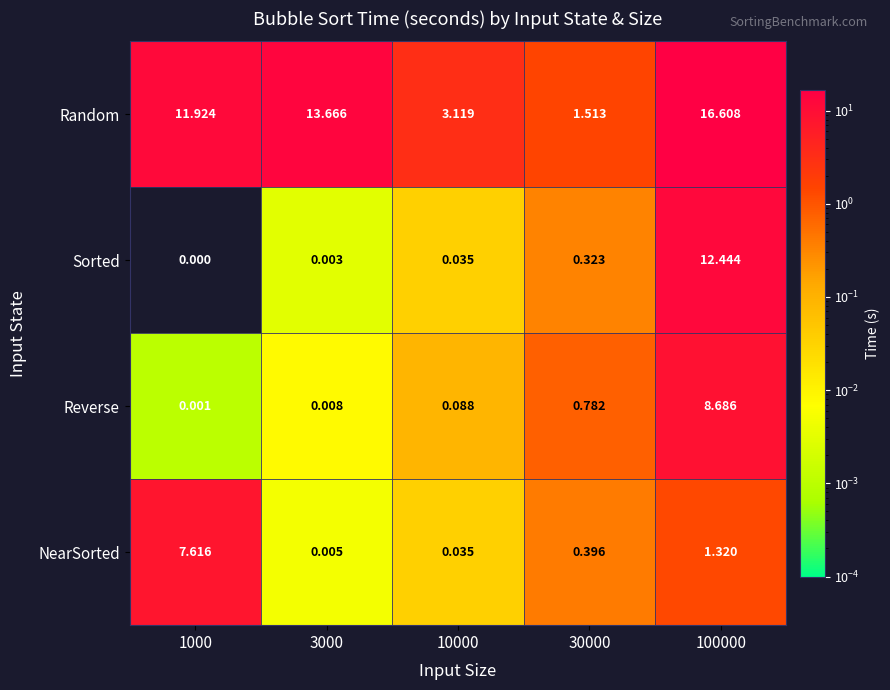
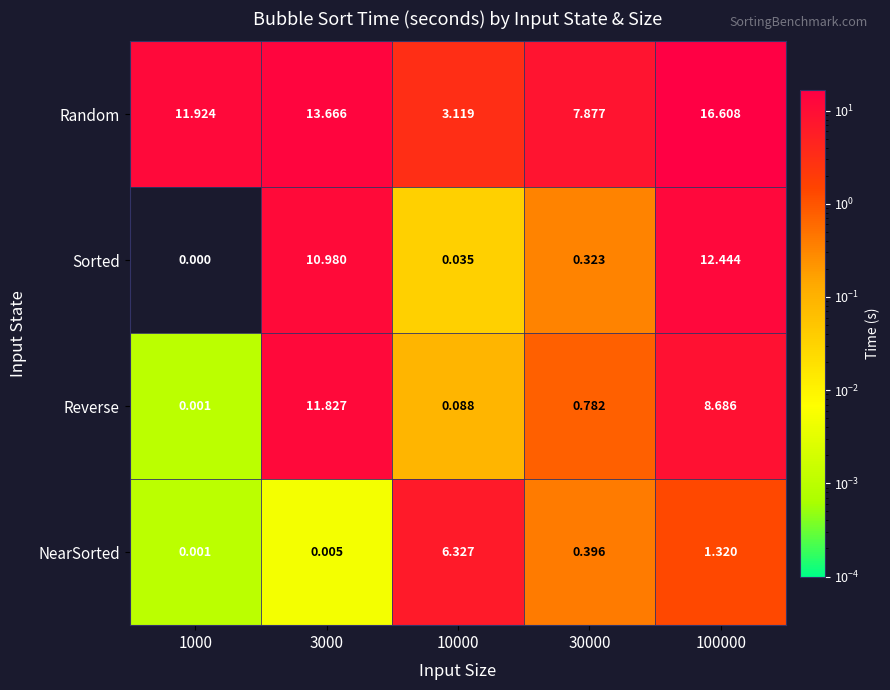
  {
    "Random": {
      "1000": 11.924,
      "3000": 13.666,
      "10000": 3.119,
-     "30000": 1.513,
+     "30000": 7.877,
      "100000": 16.608
    },
    "Sorted": {
      "1000": 0.000,
-     "3000": 0.003,
+     "3000": 10.980,
      "10000": 0.035,
      "30000": 0.323,
      "100000": 12.444
    },
    "Reverse": {
      "1000": 0.001,
-     "3000": 0.008,
+     "3000": 11.827,
      "10000": 0.088,
      "30000": 0.782,
      "100000": 8.686
    },
    "NearSorted": {
-     "1000": 7.616,
+     "1000": 0.001,
      "3000": 0.005,
-     "10000": 0.035,
+     "10000": 6.327,
      "30000": 0.396,
      "100000": 1.320
    }
  }
